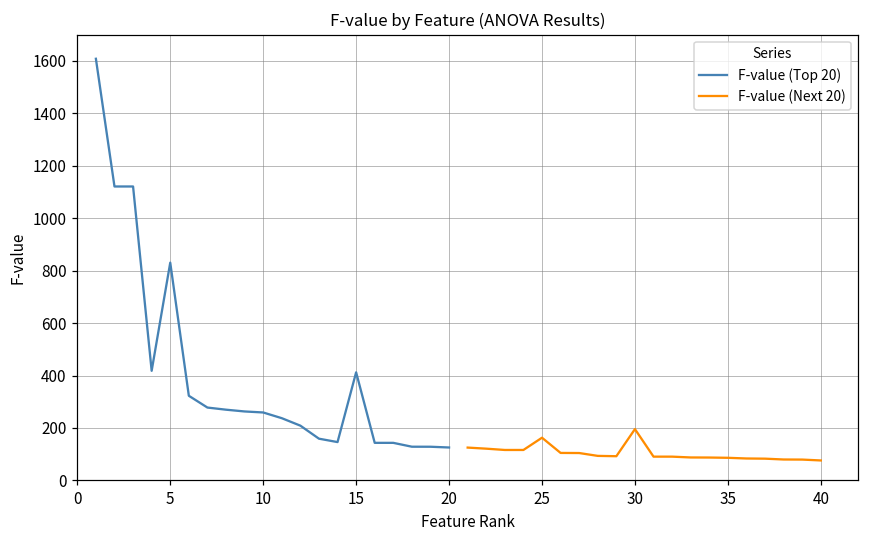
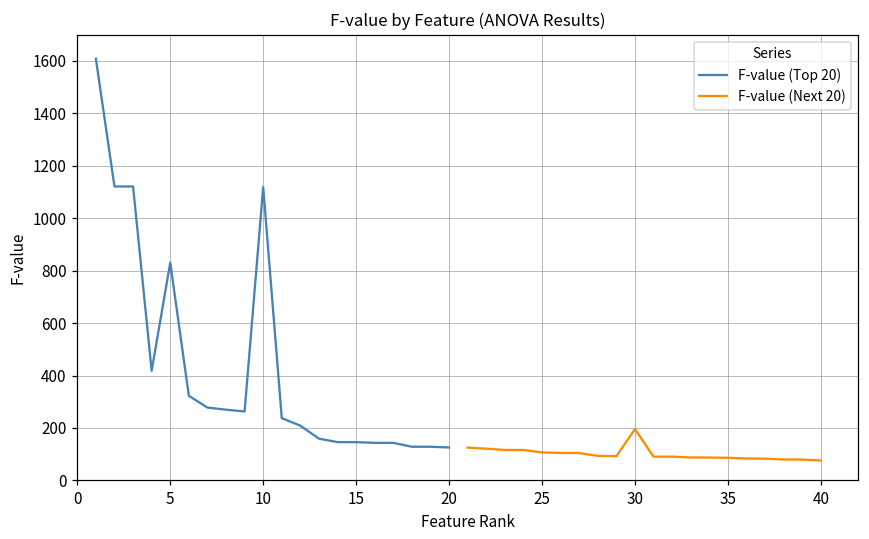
  {
    "F-value (Top 20)": {
      "5": 830,
-     "10": 260,
-     "15": 410,
+     "10": 1120,
+     "15": 150,
      "20": 130
    },
    "F-value (Next 20)": {
-     "25": 160,
+     "25": 110,
      "30": 200,
      "35": 90,
      "40": 80
    }
  }
